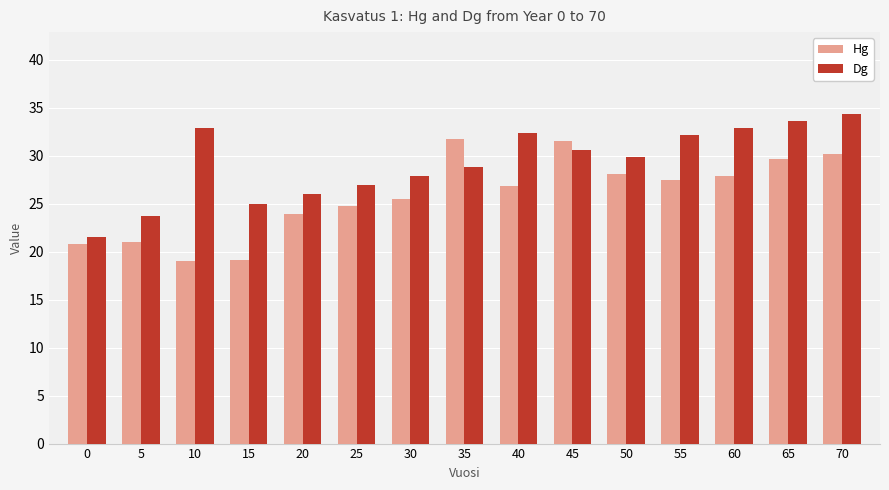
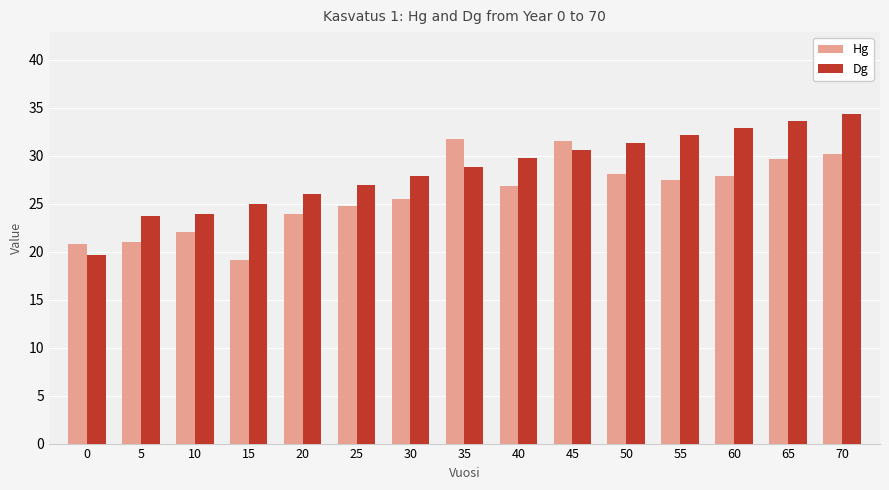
  {
    "Hg": {
      "0": 21,
      "5": 21,
-     "10": 19,
+     "10": 22,
      "15": 19,
      "20": 24,
      "25": 25,
      "30": 25,
      "35": 32,
      "40": 27,
      "45": 31,
      "50": 28,
      "55": 27,
      "60": 28,
      "65": 30,
      "70": 30
    },
    "Dg": {
-     "0": 22,
+     "0": 20,
      "5": 24,
-     "10": 33,
+     "10": 24,
      "15": 25,
      "20": 26,
      "25": 27,
      "30": 28,
      "35": 29,
-     "40": 32,
+     "40": 30,
      "45": 31,
-     "50": 30,
+     "50": 31,
      "55": 32,
      "60": 33,
      "65": 34,
      "70": 34
    }
  }
